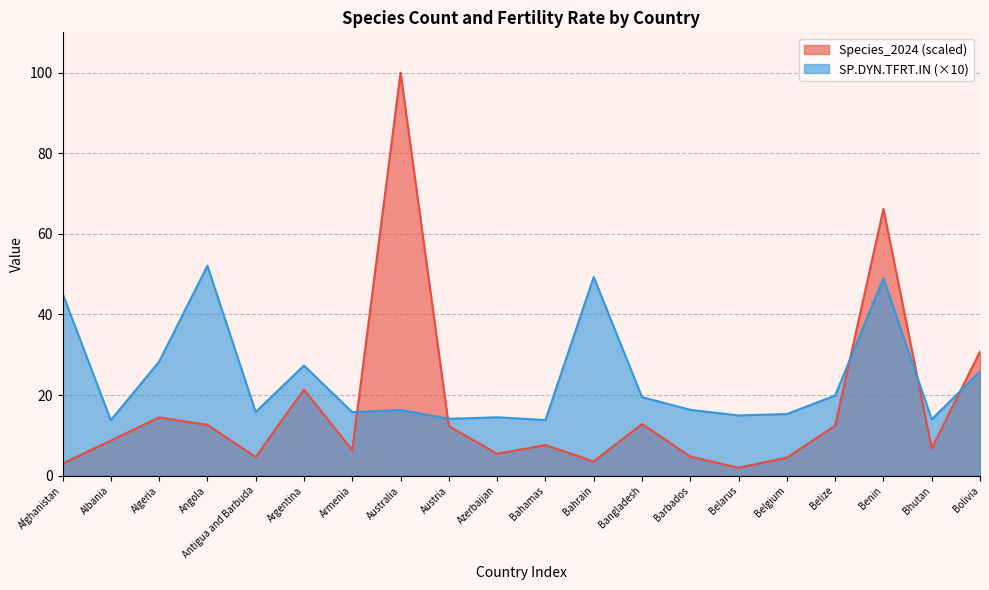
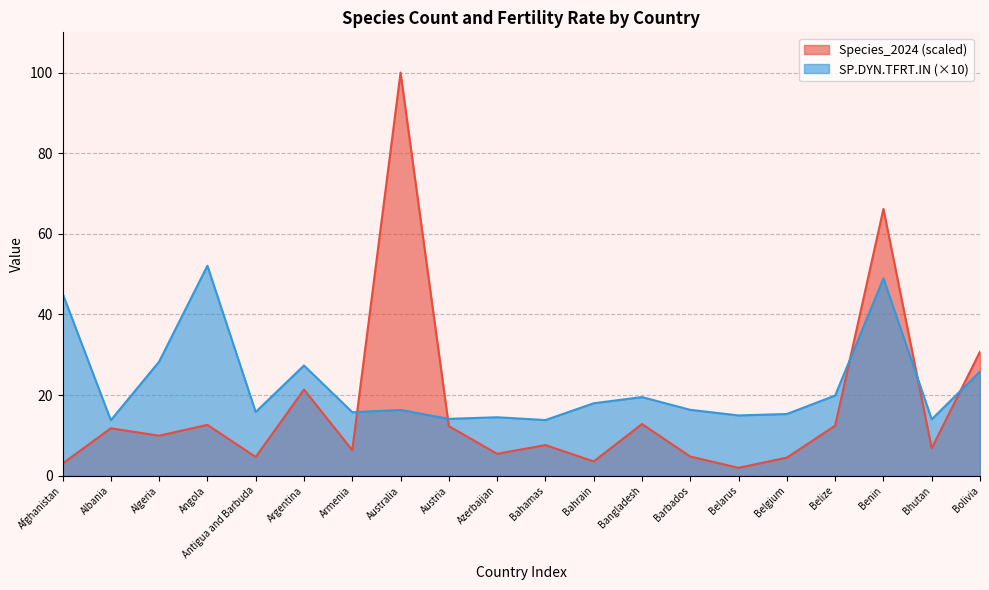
  {
    "Species_2024 (scaled)": {
      "Afghanistan": 3,
-     "Albania": 9,
-     "Algeria": 14,
+     "Albania": 12,
+     "Algeria": 10,
      "Angola": 13,
      "Antigua and Barbuda": 5,
      "Argentina": 21,
      "Armenia": 6,
      "Australia": 100,
      "Austria": 12,
      "Azerbaijan": 5,
      "Bahamas": 8,
      "Bahrain": 4,
      "Bangladesh": 13,
      "Barbados": 5,
      "Belarus": 2,
      "Belgium": 4,
      "Belize": 12,
      "Benin": 66,
      "Bhutan": 7,
      "Bolivia": 31
    },
    "SP.DYN.TFRT.IN (×10)": {
      "Afghanistan": 45,
      "Albania": 14,
      "Algeria": 28,
      "Angola": 52,
      "Antigua and Barbuda": 16,
      "Argentina": 27,
      "Armenia": 16,
      "Australia": 16,
      "Austria": 14,
      "Azerbaijan": 15,
      "Bahamas": 14,
-     "Bahrain": 49,
+     "Bahrain": 18,
      "Bangladesh": 20,
      "Barbados": 16,
      "Belarus": 15,
      "Belgium": 15,
      "Belize": 20,
      "Benin": 49,
      "Bhutan": 14,
      "Bolivia": 26
    }
  }
